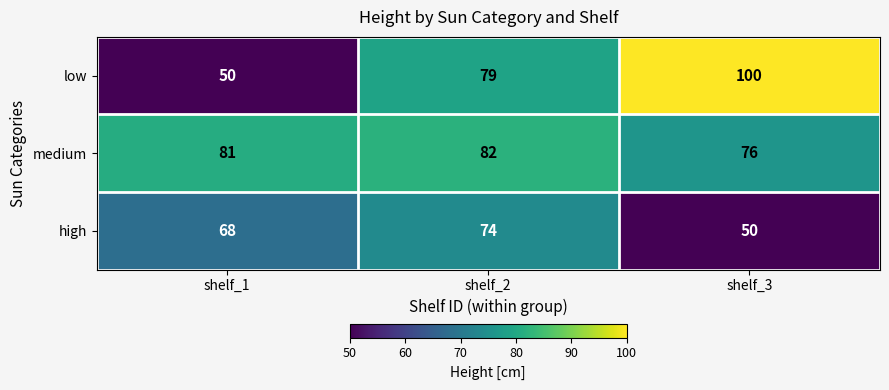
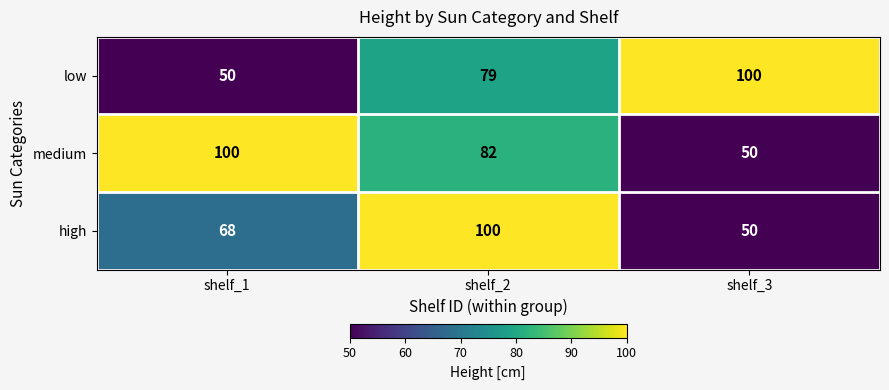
  {
    "low": {
      "shelf_1": 50,
      "shelf_2": 79,
      "shelf_3": 100
    },
    "medium": {
-     "shelf_1": 81,
+     "shelf_1": 100,
      "shelf_2": 82,
-     "shelf_3": 76
+     "shelf_3": 50
    },
    "high": {
      "shelf_1": 68,
-     "shelf_2": 74,
+     "shelf_2": 100,
      "shelf_3": 50
    }
  }
